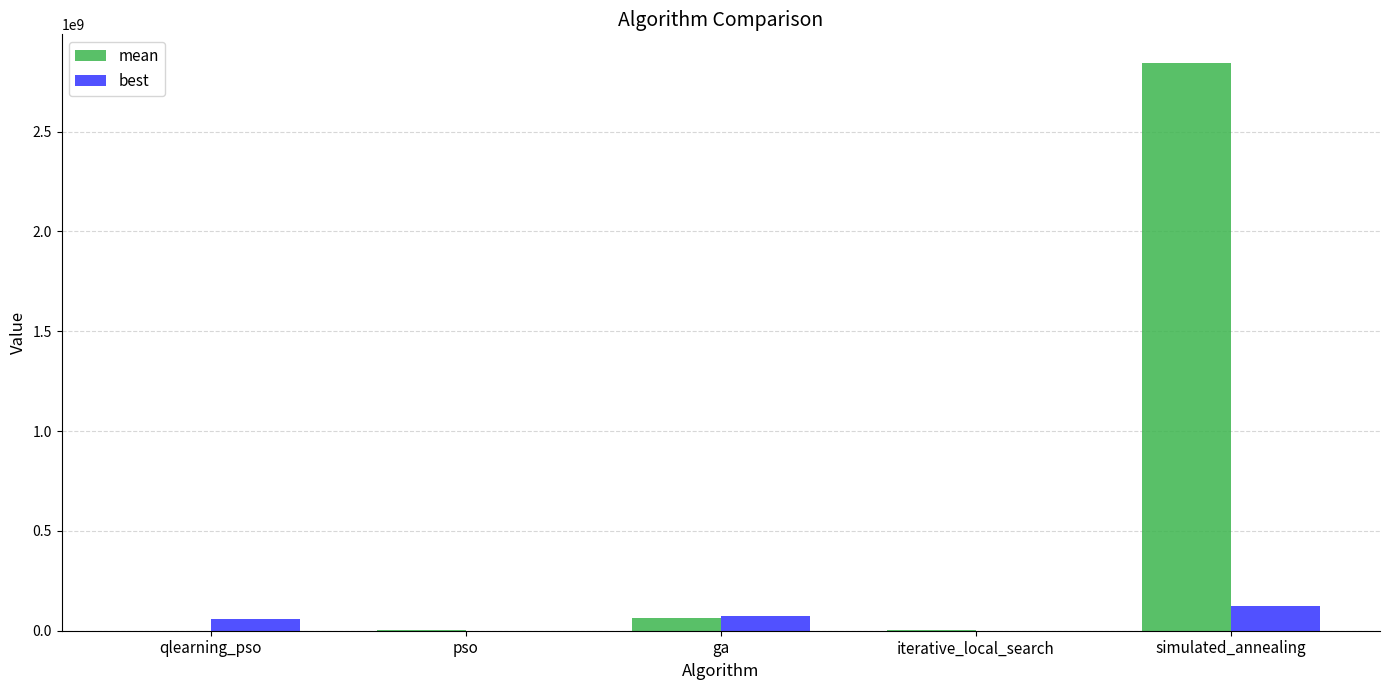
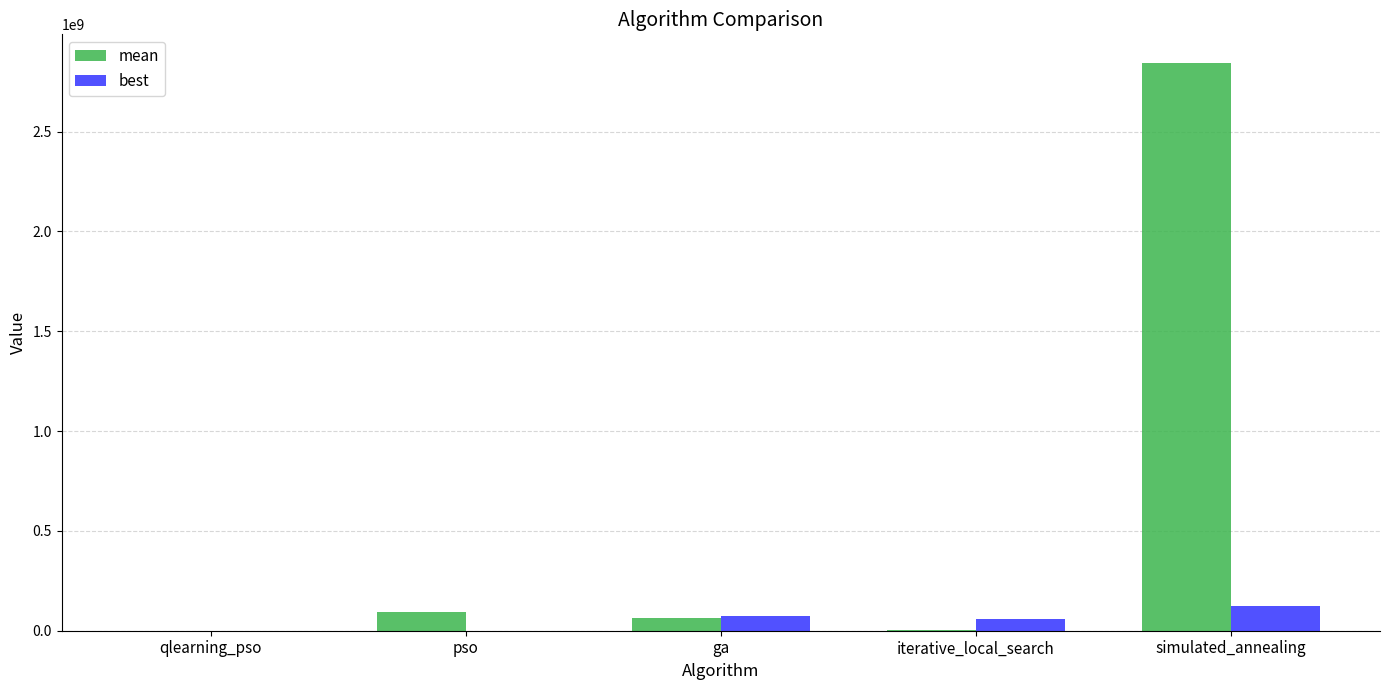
  {
    "mean": {
-     "pso": 0,
+     "pso": 90000000,
      "ga": 70000000,
      "simulated_annealing": 2850000000
    },
    "best": {
-     "qlearning_pso": 60000000,
+     "qlearning_pso": 0,
      "ga": 70000000,
-     "iterative_local_search": 0,
+     "iterative_local_search": 60000000,
      "simulated_annealing": 120000000
    }
  }
